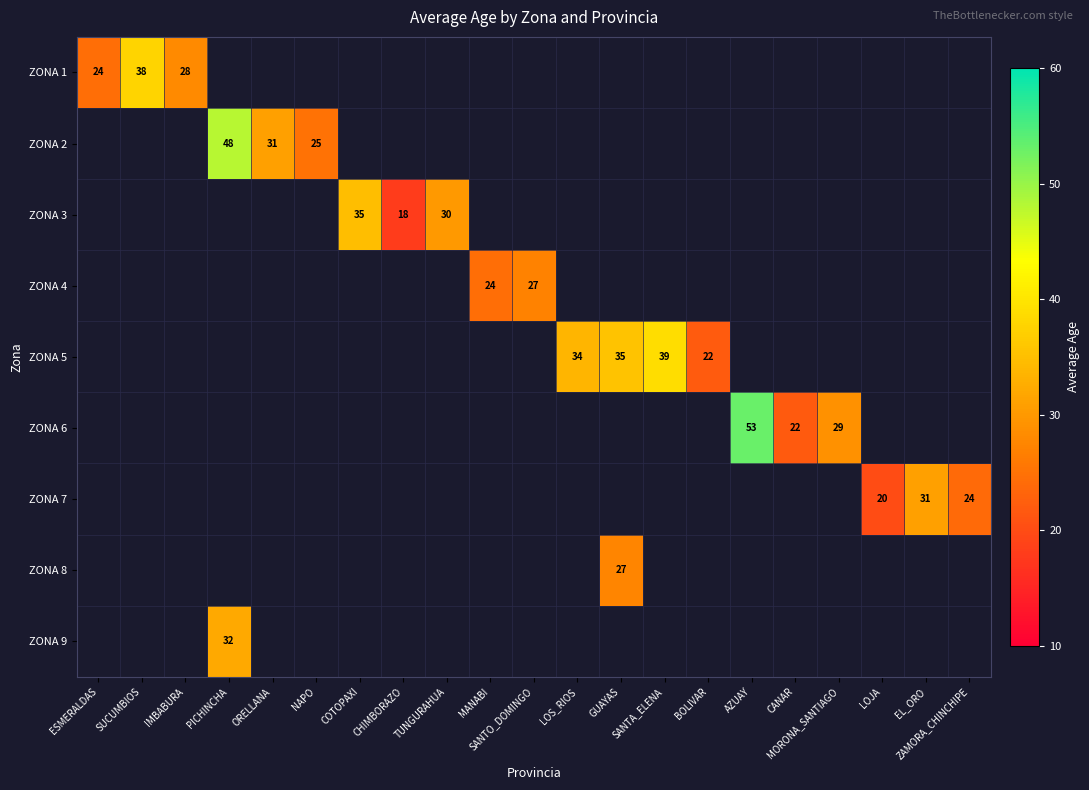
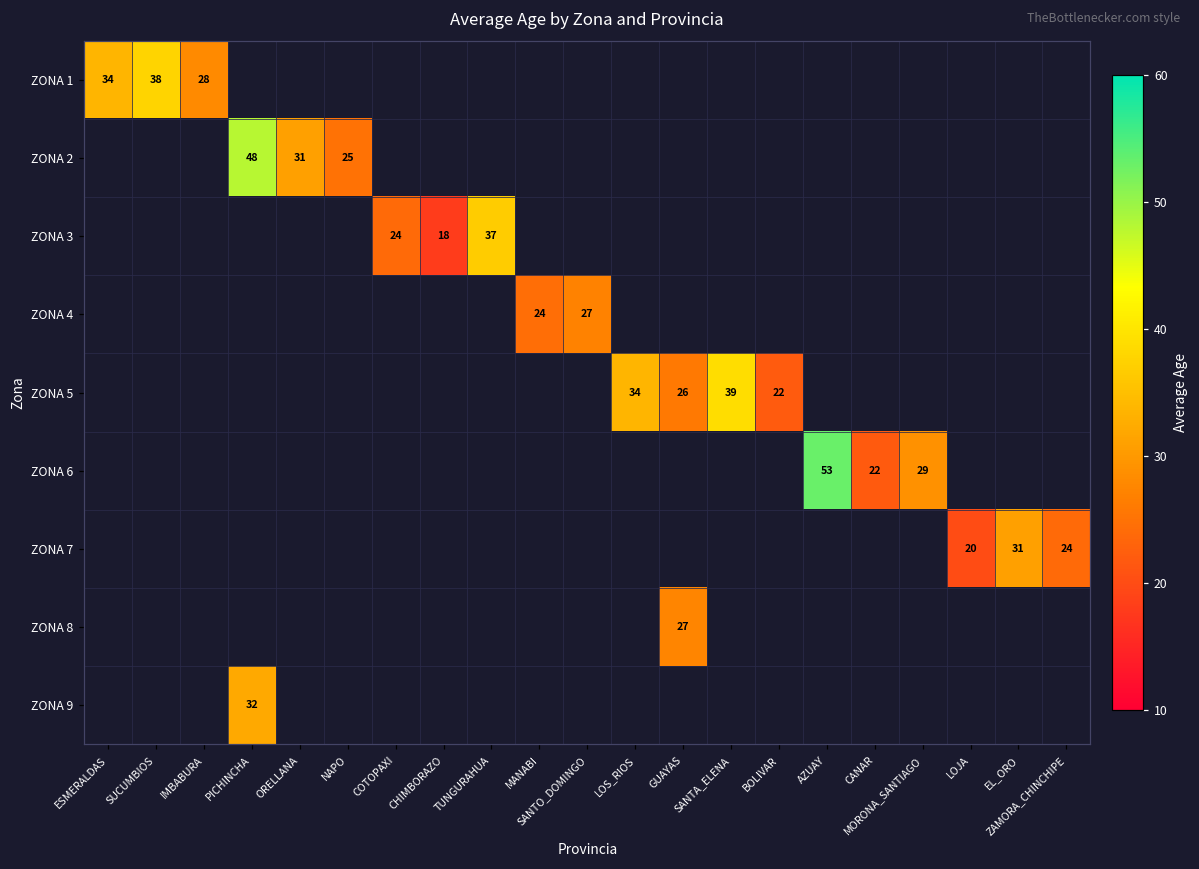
  {
    "ZONA 1": {
-     "ESMERALDAS": 24,
+     "ESMERALDAS": 34,
      "SUCUMBIOS": 38,
      "IMBABURA": 28
    },
    "ZONA 2": {
      "PICHINCHA": 48,
      "ORELLANA": 31,
      "NAPO": 25
    },
    "ZONA 3": {
-     "COTOPAXI": 35,
+     "COTOPAXI": 24,
      "CHIMBORAZO": 18,
-     "TUNGURAHUA": 30
+     "TUNGURAHUA": 37
    },
    "ZONA 4": {
      "MANABI": 24,
      "SANTO_DOMINGO": 27
    },
    "ZONA 5": {
      "LOS_RIOS": 34,
-     "GUAYAS": 35,
+     "GUAYAS": 26,
      "SANTA_ELENA": 39,
      "BOLIVAR": 22
    },
    "ZONA 6": {
      "AZUAY": 53,
      "CANAR": 22,
      "MORONA_SANTIAGO": 29
    },
    "ZONA 7": {
      "LOJA": 20,
      "EL_ORO": 31,
      "ZAMORA_CHINCHIPE": 24
    },
    "ZONA 8": {
      "GUAYAS": 27
    },
    "ZONA 9": {
      "PICHINCHA": 32
    }
  }
